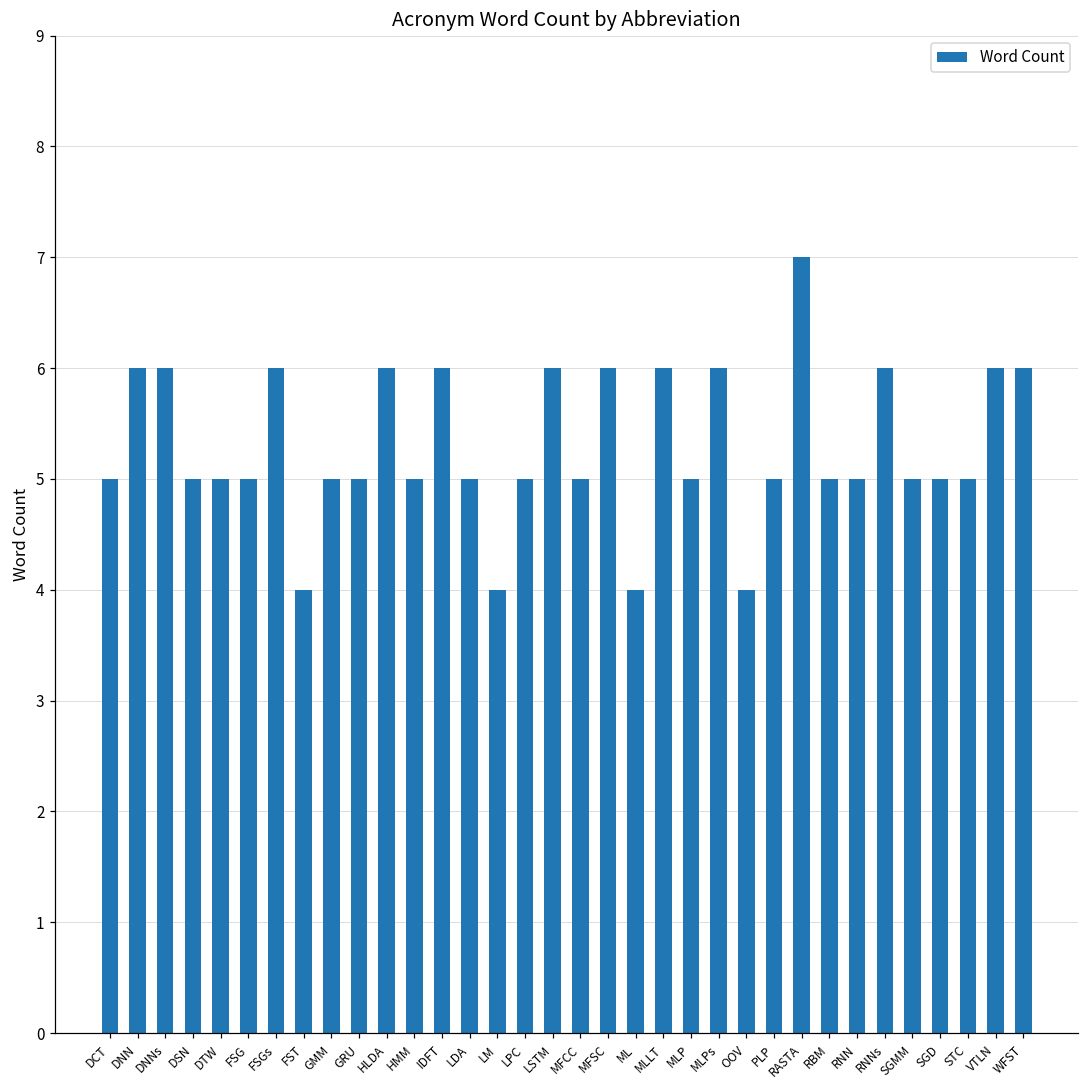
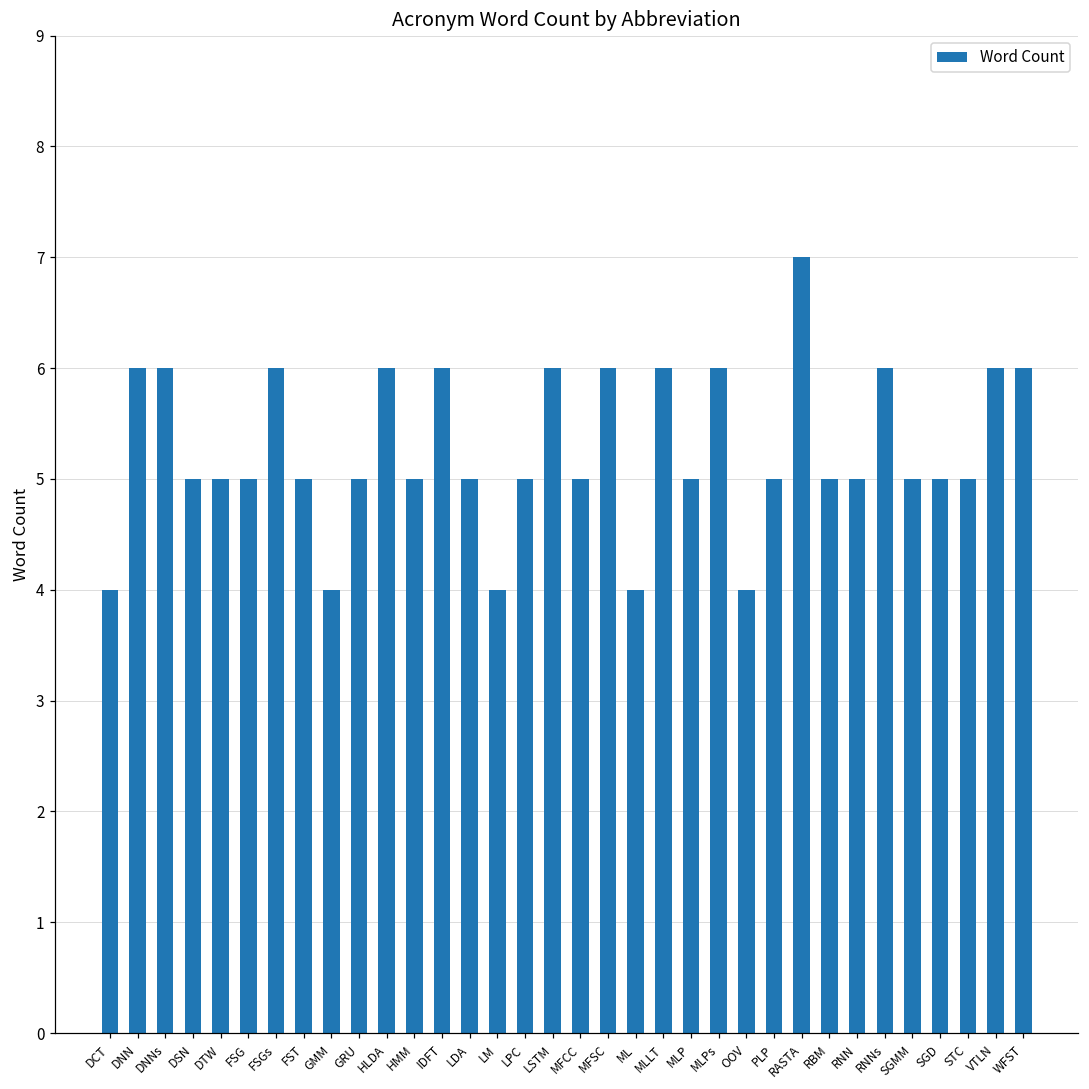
  {
-   "DCT": 5,
+   "DCT": 4,
    "DNN": 6,
    "DNNs": 6,
    "DSN": 5,
    "DTW": 5,
    "FSG": 5,
    "FSGs": 6,
-   "FST": 4,
-   "GMM": 5,
+   "FST": 5,
+   "GMM": 4,
    "GRU": 5,
    "HLDA": 6,
    "HMM": 5,
    "IDFT": 6,
    "LDA": 5,
    "LM": 4,
    "LPC": 5,
    "LSTM": 6,
    "MFCC": 5,
    "MFSC": 6,
    "ML": 4,
    "MLLT": 6,
    "MLP": 5,
    "MLPs": 6,
    "OOV": 4,
    "PLP": 5,
    "RASTA": 7,
    "RBM": 5,
    "RNN": 5,
    "RNNs": 6,
    "SGMM": 5,
    "SGD": 5,
    "STC": 5,
    "VTLN": 6,
    "WFST": 6
  }
